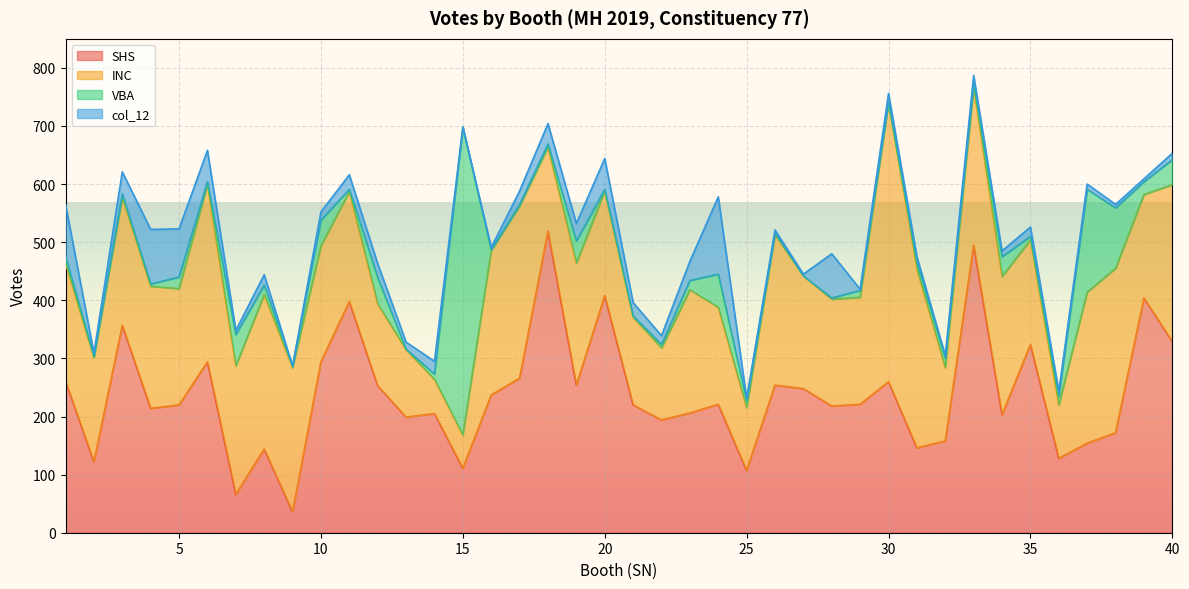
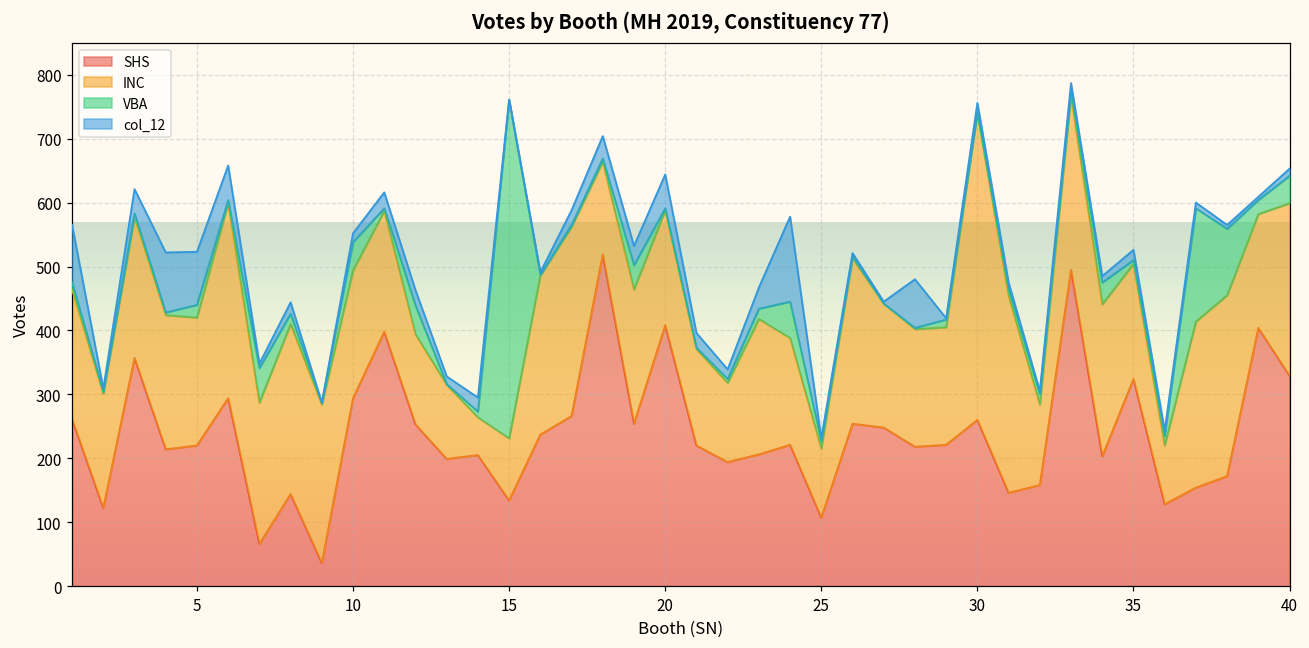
  {
    "SHS": {
      "5": 220,
      "10": 290,
-     "15": 110,
+     "15": 130,
      "20": 410,
      "25": 110,
      "30": 260,
      "35": 320,
      "40": 330
    },
    "INC": {
      "5": 200,
      "10": 200,
-     "15": 60,
+     "15": 100,
      "25": 110,
      "35": 180,
      "40": 270
    },
    "VBA": {
      "5": 20,
      "10": 40,
      "35": 10,
      "40": 40
    },
    "col_12": {
      "5": 80,
      "10": 10,
      "20": 50,
      "30": 20,
      "35": 20,
      "40": 10
    }
  }
